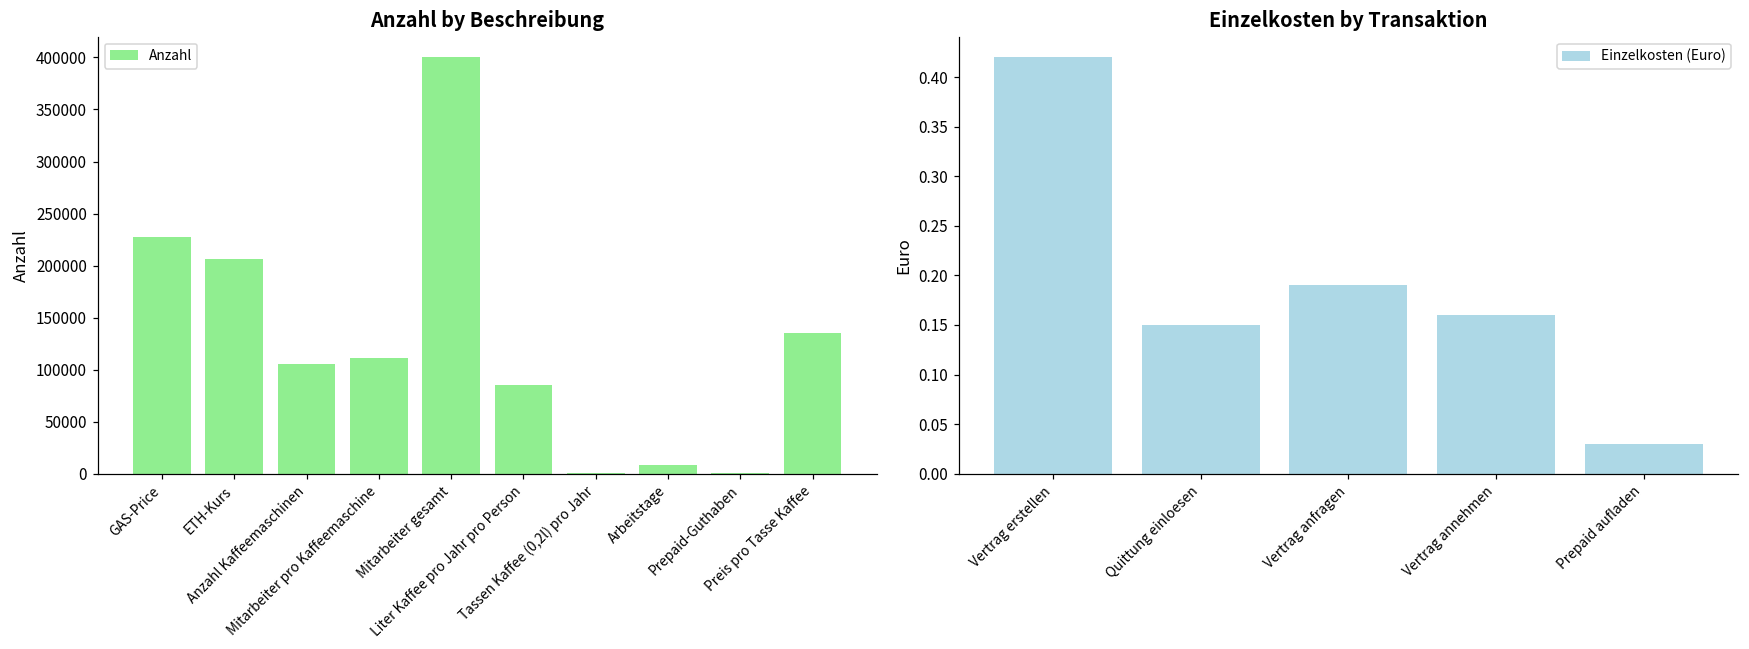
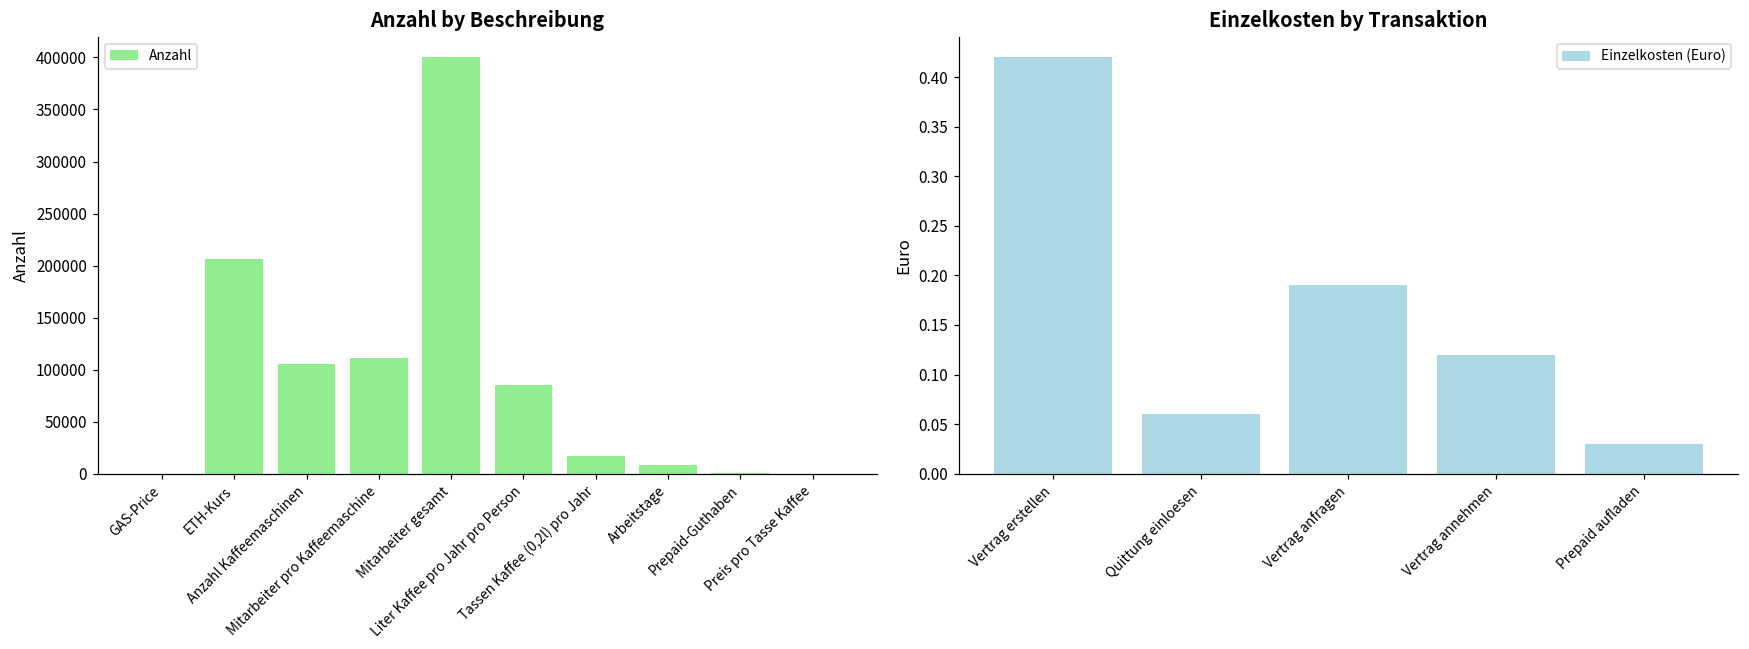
  {
    "Anzahl by Beschreibung": {
-     "GAS-Price": 230000,
+     "GAS-Price": 0,
      "ETH-Kurs": 210000,
      "Anzahl Kaffeemaschinen": 100000,
      "Mitarbeiter pro Kaffeemaschine": 110000,
      "Mitarbeiter gesamt": 400000,
      "Liter Kaffee pro Jahr pro Person": 90000,
-     "Tassen Kaffee (0,2l) pro Jahr": 0,
+     "Tassen Kaffee (0,2l) pro Jahr": 20000,
      "Arbeitstage": 10000,
-     "Preis pro Tasse Kaffee": 140000
+     "Preis pro Tasse Kaffee": 0
    },
    "Einzelkosten by Transaktion": {
      "Vertrag erstellen": 0.42,
-     "Quittung einloesen": 0.15,
+     "Quittung einloesen": 0.06,
      "Vertrag anfragen": 0.19,
-     "Vertrag annehmen": 0.16,
+     "Vertrag annehmen": 0.12,
      "Prepaid aufladen": 0.03
    }
  }
